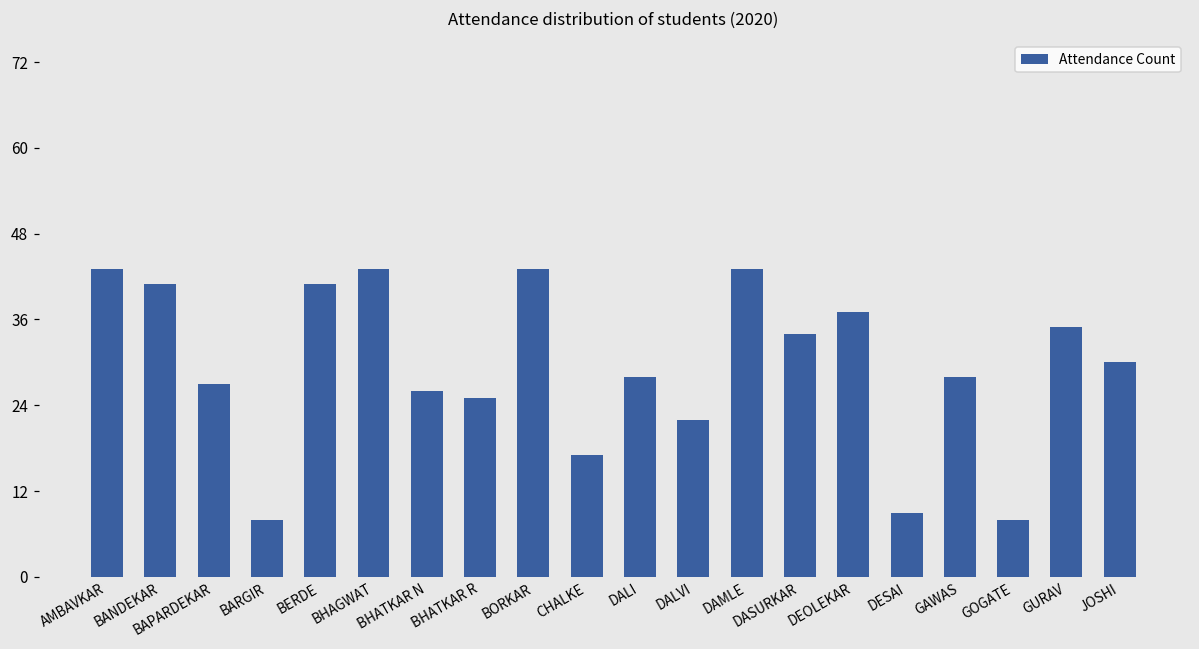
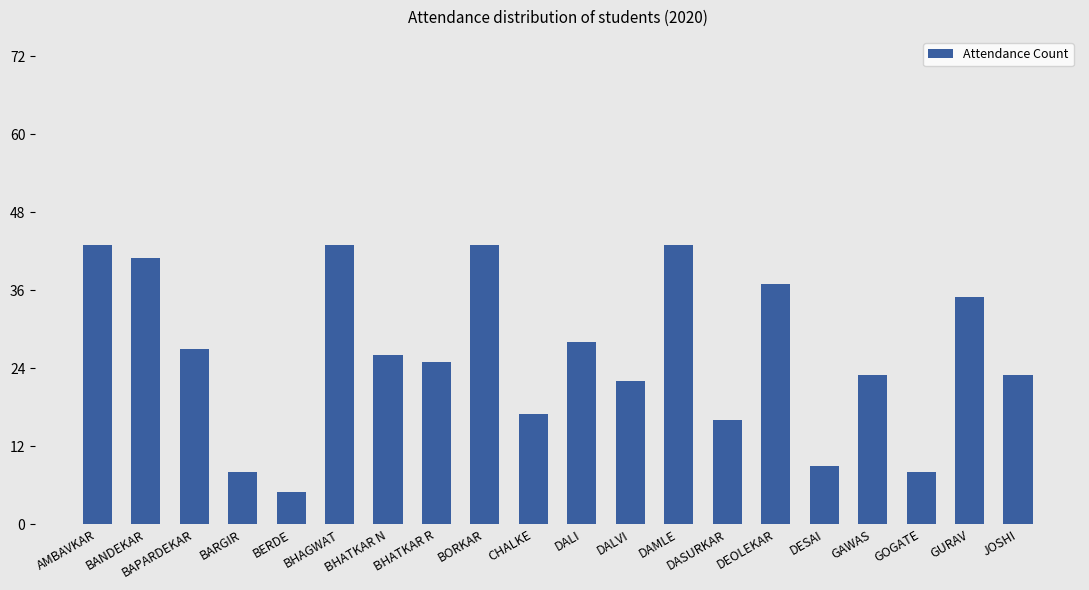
  {
    "AMBAVKAR": 43,
    "BANDEKAR": 41,
    "BAPARDEKAR": 27,
    "BARGIR": 8,
-   "BERDE": 41,
+   "BERDE": 5,
    "BHAGWAT": 43,
    "BHATKAR N": 26,
    "BHATKAR R": 25,
    "BORKAR": 43,
    "CHALKE": 17,
    "DALI": 28,
    "DALVI": 22,
    "DAMLE": 43,
-   "DASURKAR": 34,
+   "DASURKAR": 16,
    "DEOLEKAR": 37,
    "DESAI": 9,
-   "GAWAS": 28,
+   "GAWAS": 23,
    "GOGATE": 8,
    "GURAV": 35,
-   "JOSHI": 30
+   "JOSHI": 23
  }
